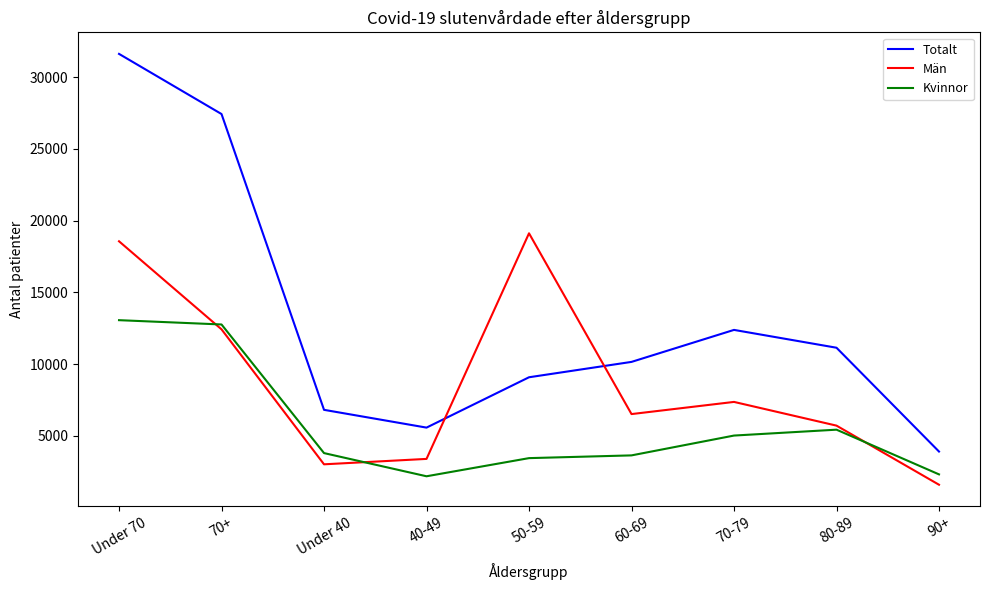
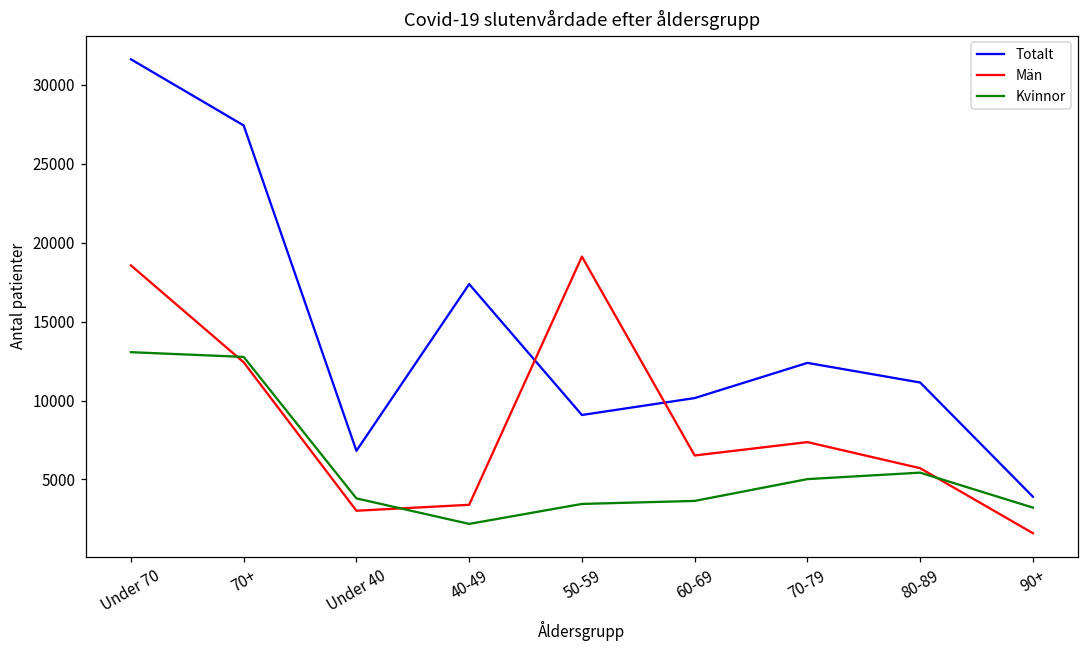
  {
    "Totalt": {
      "Under 70": 31600,
      "70+": 27400,
      "Under 40": 6800,
-     "40-49": 5600,
+     "40-49": 17400,
      "50-59": 9100,
      "60-69": 10200,
      "70-79": 12400,
      "80-89": 11100,
      "90+": 3900
    },
    "Män": {
      "Under 70": 18600,
      "70+": 12400,
      "Under 40": 3000,
      "40-49": 3400,
      "50-59": 19100,
      "60-69": 6500,
      "70-79": 7400,
      "80-89": 5700,
      "90+": 1600
    },
    "Kvinnor": {
      "Under 70": 13100,
      "70+": 12800,
      "Under 40": 3800,
      "40-49": 2200,
      "50-59": 3400,
      "60-69": 3600,
      "70-79": 5000,
      "80-89": 5400,
-     "90+": 2300
+     "90+": 3200
    }
  }
